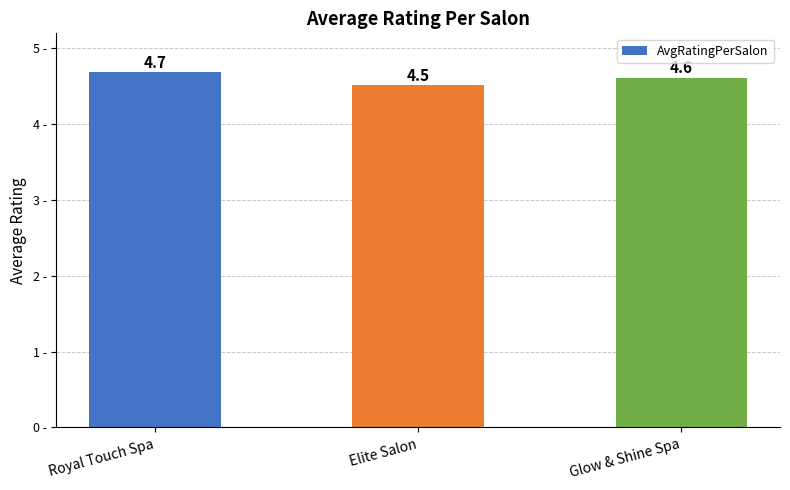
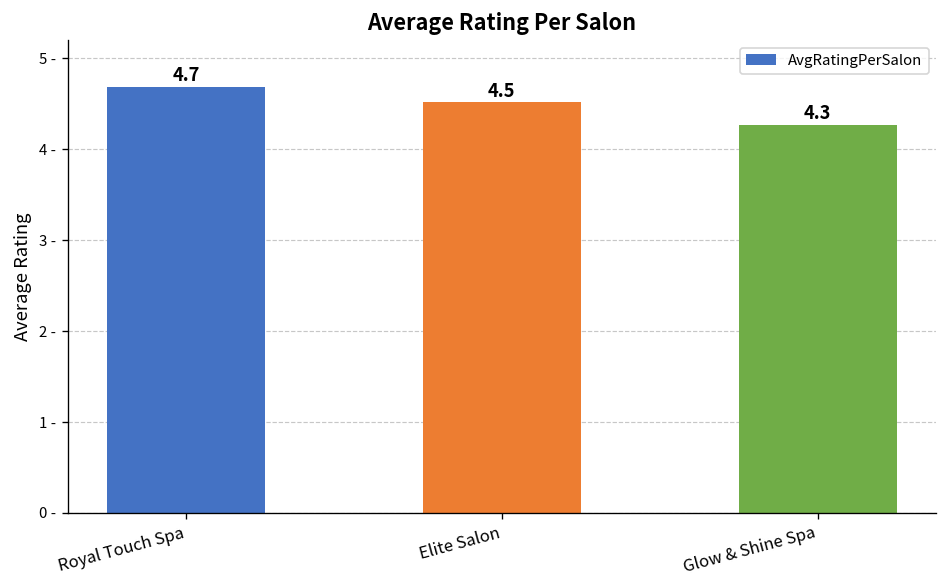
  {
-   "Glow & Shine Spa": "4.6 -"
+   "Glow & Shine Spa": "4.3 -"
  }
